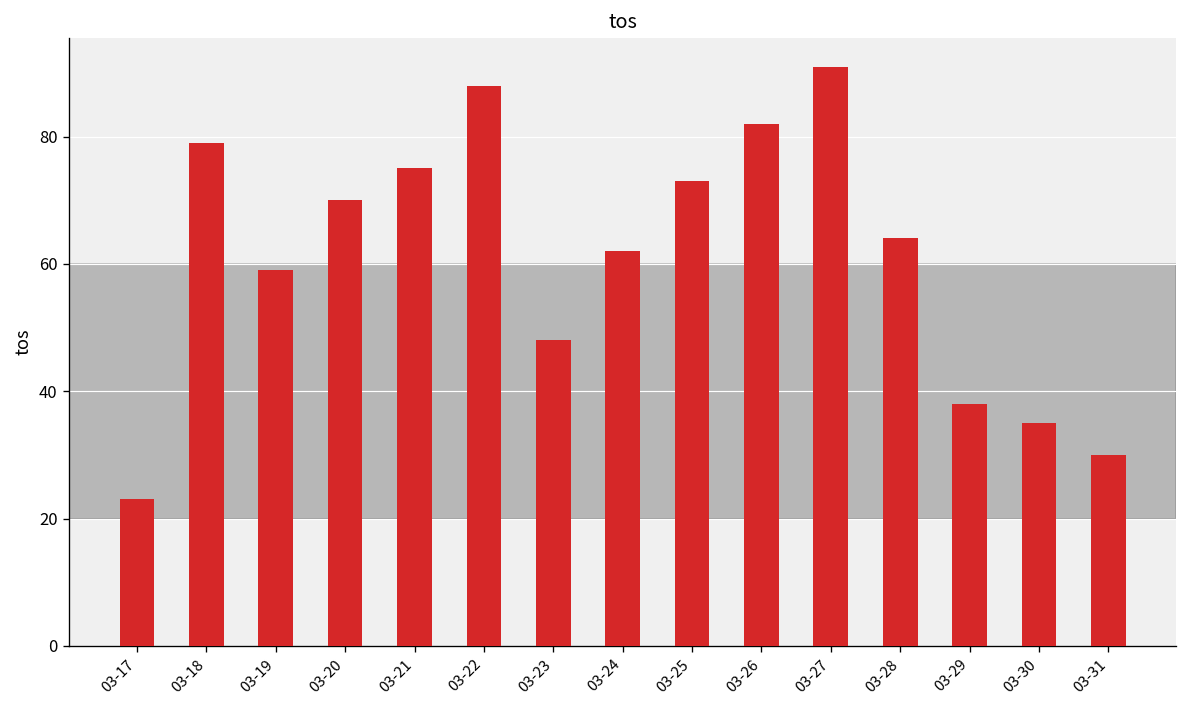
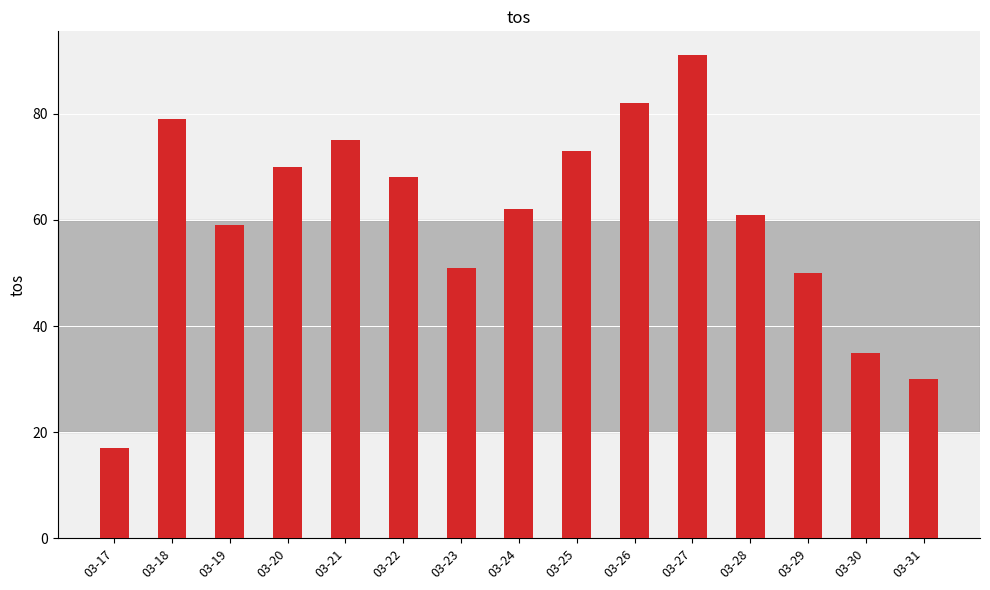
  {
-   "03-17": 23,
+   "03-17": 17,
    "03-18": 79,
    "03-19": 59,
    "03-20": 70,
    "03-21": 75,
-   "03-22": 88,
-   "03-23": 48,
+   "03-22": 68,
+   "03-23": 51,
    "03-24": 62,
    "03-25": 73,
    "03-26": 82,
    "03-27": 91,
-   "03-28": 64,
-   "03-29": 38,
+   "03-28": 61,
+   "03-29": 50,
    "03-30": 35,
    "03-31": 30
  }
